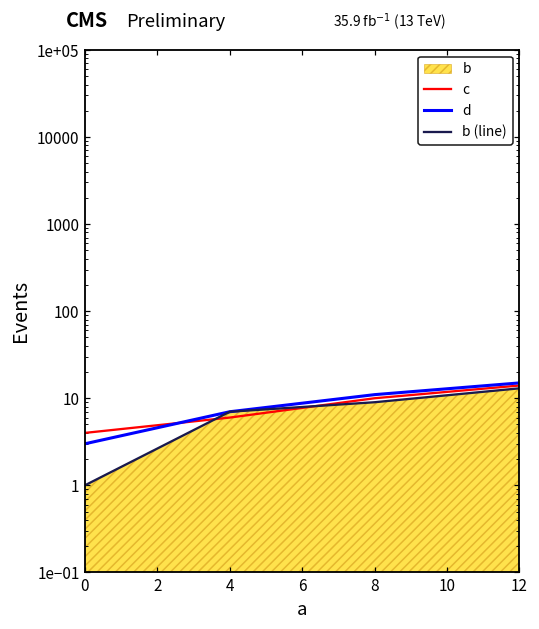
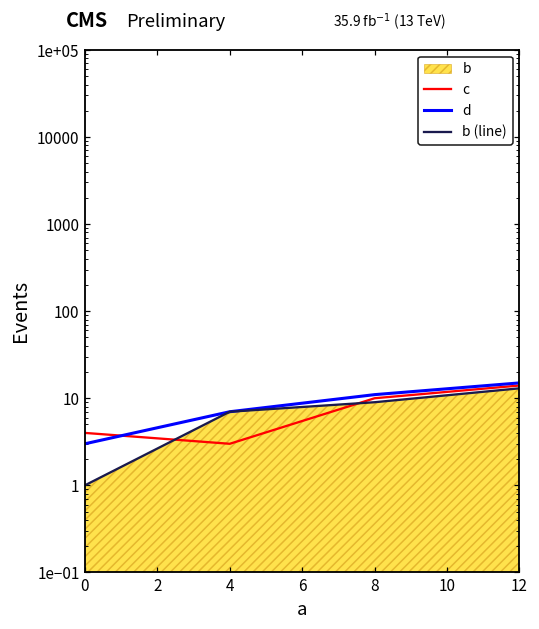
  {
    "c": {
      "0": 4,
-     "4": 6,
+     "4": 3,
      "8": 10
    },
    "d": {
      "0": 3,
      "8": 11
    },
    "b": {
      "0": 1,
      "8": 9
    }
  }
